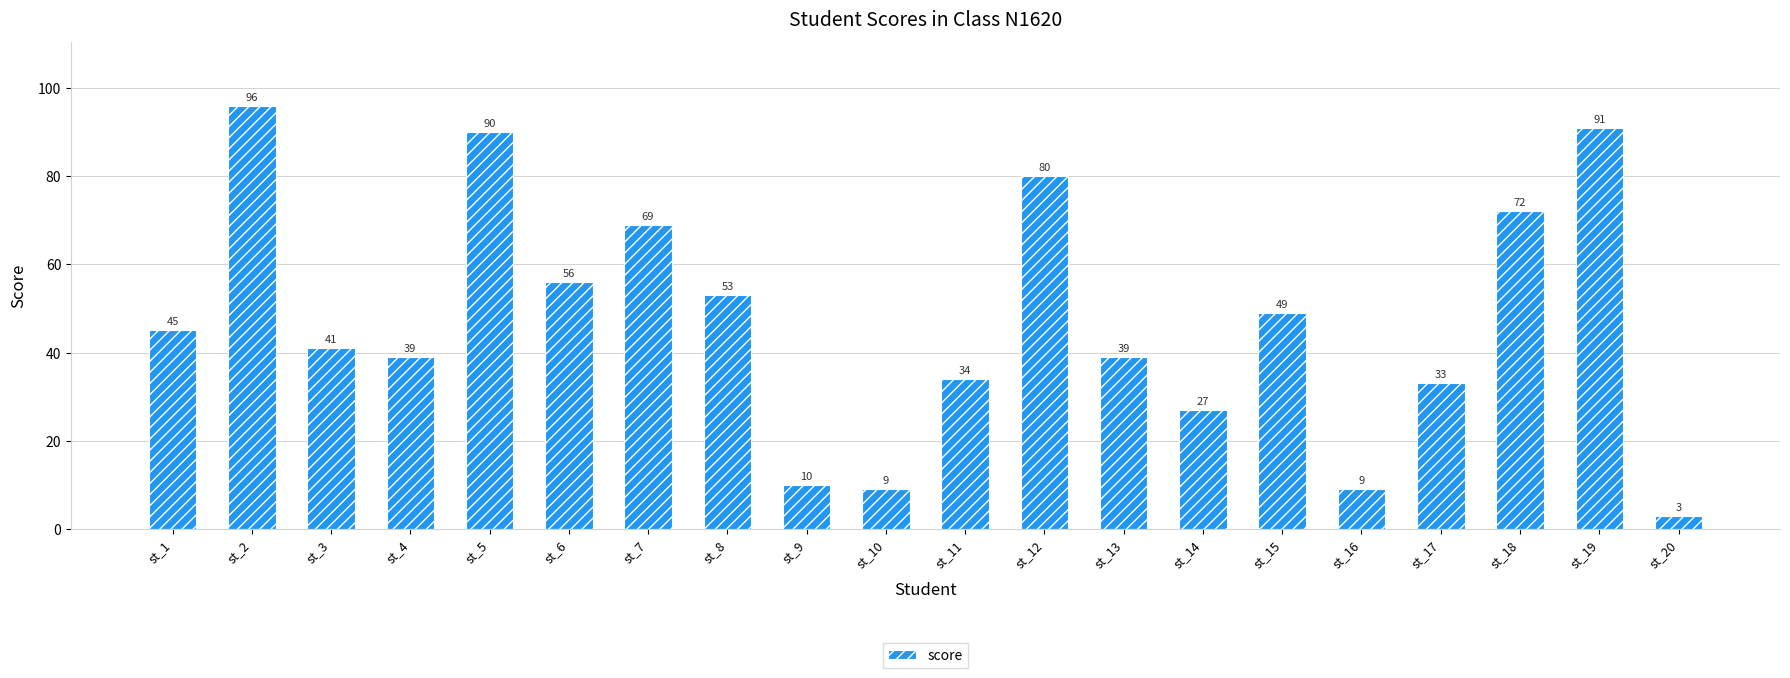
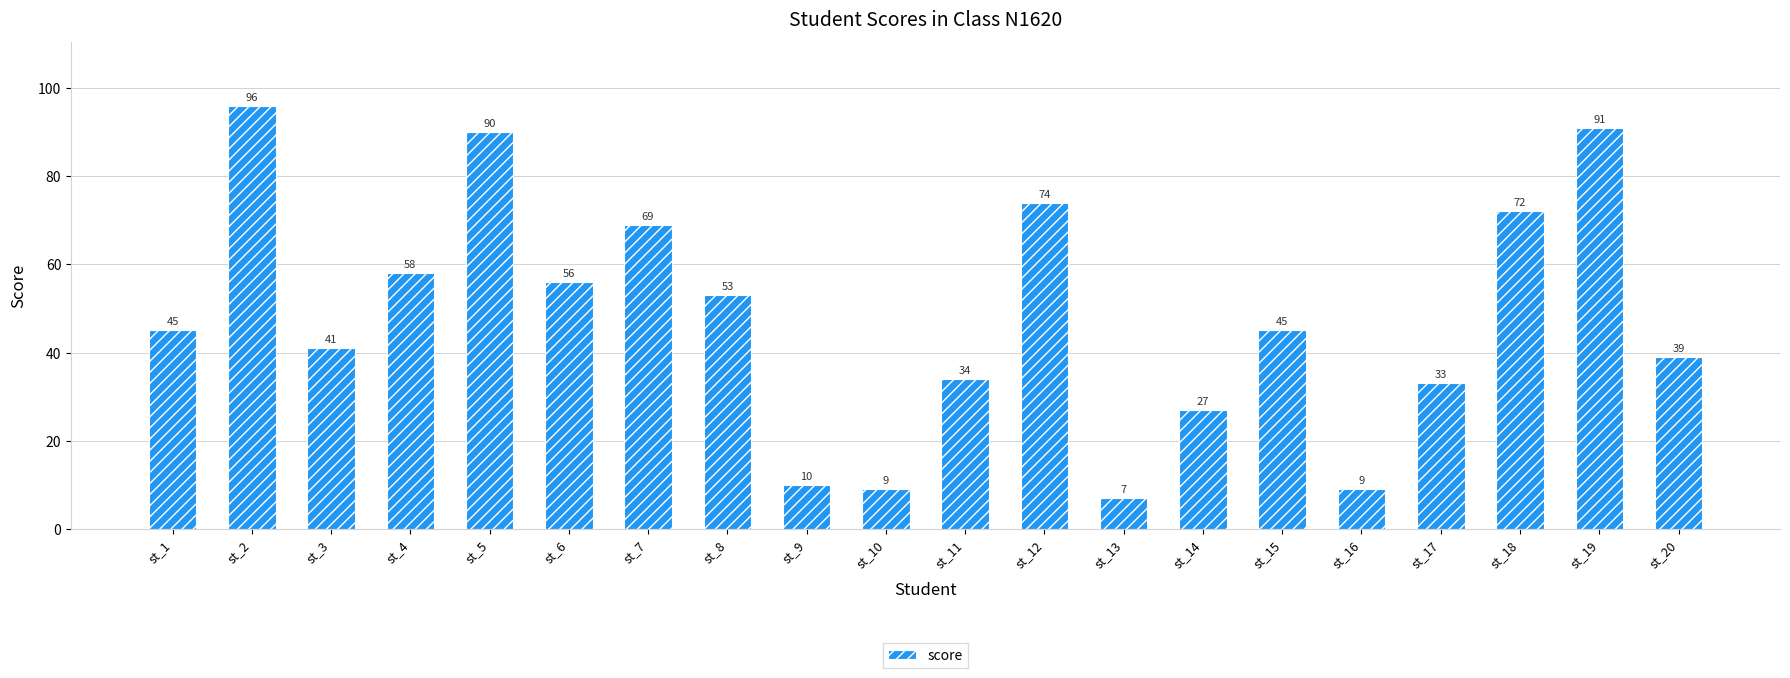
  {
    "st_1": 45,
    "st_2": 96,
    "st_3": 41,
-   "st_4": 39,
+   "st_4": 58,
    "st_5": 90,
    "st_6": 56,
    "st_7": 69,
    "st_8": 53,
    "st_9": 10,
    "st_10": 9,
    "st_11": 34,
-   "st_12": 80,
-   "st_13": 39,
+   "st_12": 74,
+   "st_13": 7,
    "st_14": 27,
-   "st_15": 49,
+   "st_15": 45,
    "st_16": 9,
    "st_17": 33,
    "st_18": 72,
    "st_19": 91,
-   "st_20": 3
+   "st_20": 39
  }
